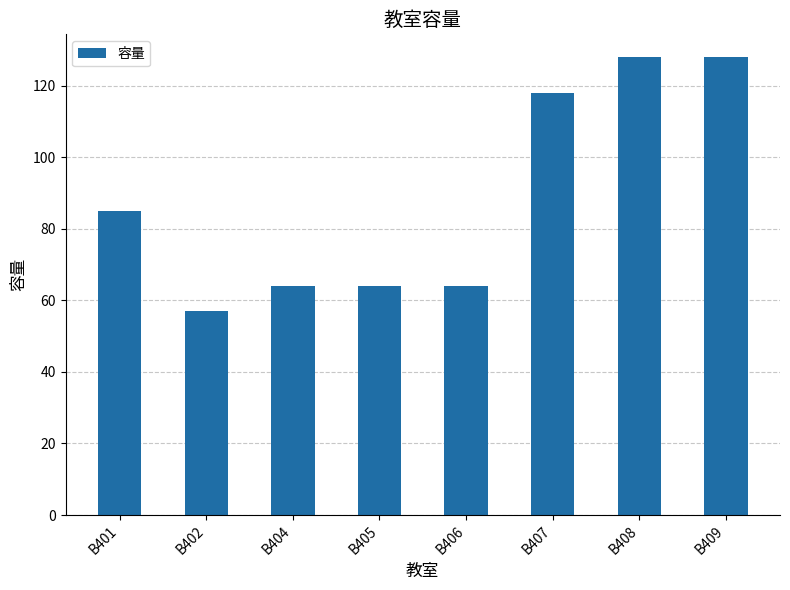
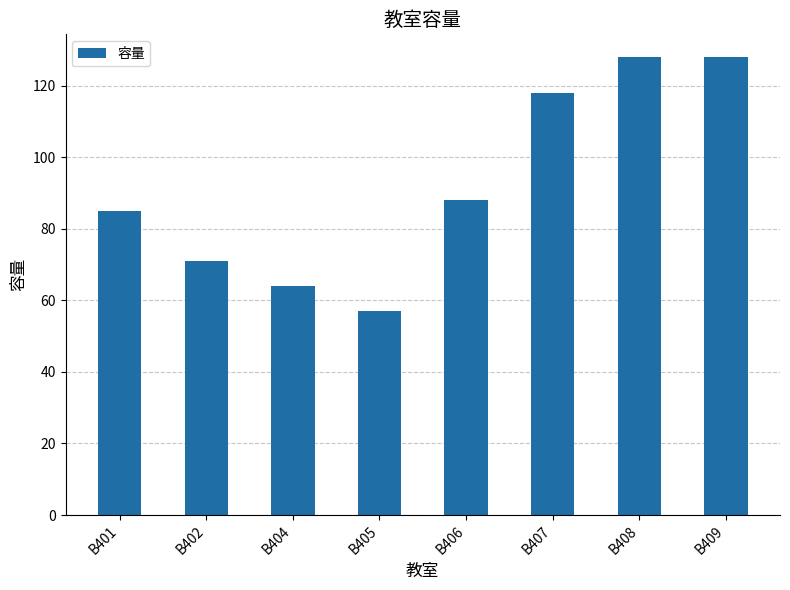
  {
    "B401": 85,
-   "B402": 57,
+   "B402": 71,
    "B404": 64,
-   "B405": 64,
-   "B406": 64,
+   "B405": 57,
+   "B406": 88,
    "B407": 118,
    "B408": 128,
    "B409": 128
  }
